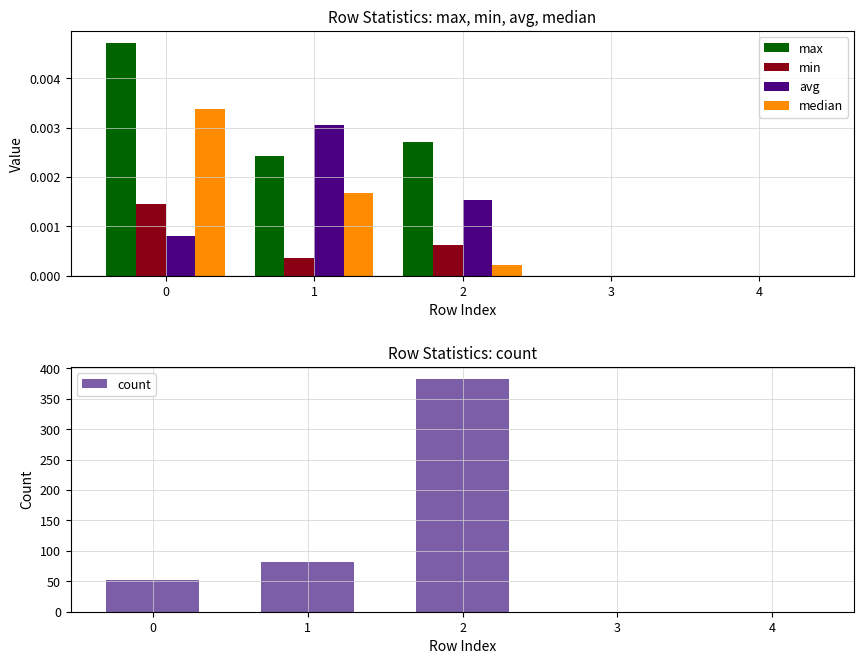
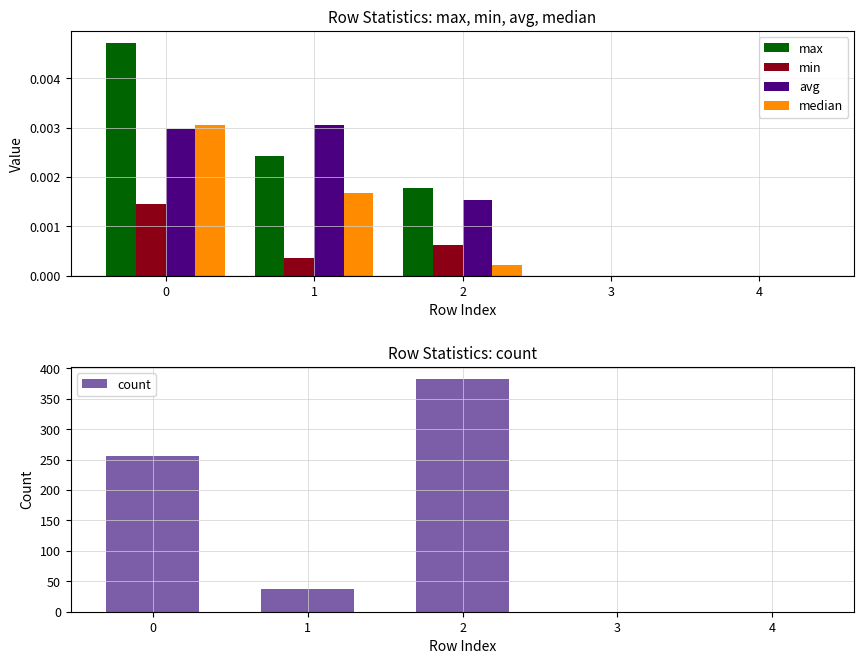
  {
    "Row Statistics: max, min, avg, median": {
      "max": {
        "0": 0.0047,
        "1": 0.0024,
-       "2": 0.0027,
+       "2": 0.0018,
        "3": 0.0000,
        "4": 0.0000
      },
      "min": {
        "0": 0.0015,
        "1": 0.0004,
        "2": 0.0006,
        "3": 0.0000,
        "4": 0.0000
      },
      "avg": {
-       "0": 0.0008,
+       "0": 0.0030,
        "1": 0.0030,
        "2": 0.0015,
        "3": 0.0000,
        "4": 0.0000
      },
      "median": {
-       "0": 0.0034,
+       "0": 0.0031,
        "1": 0.0017,
        "2": 0.0002,
        "3": 0.0000,
        "4": 0.0000
      }
    },
    "Row Statistics: count": {
-     "0": 50,
-     "1": 80,
+     "0": 260,
+     "1": 40,
      "2": 380,
      "3": 0,
      "4": 0
    }
  }
